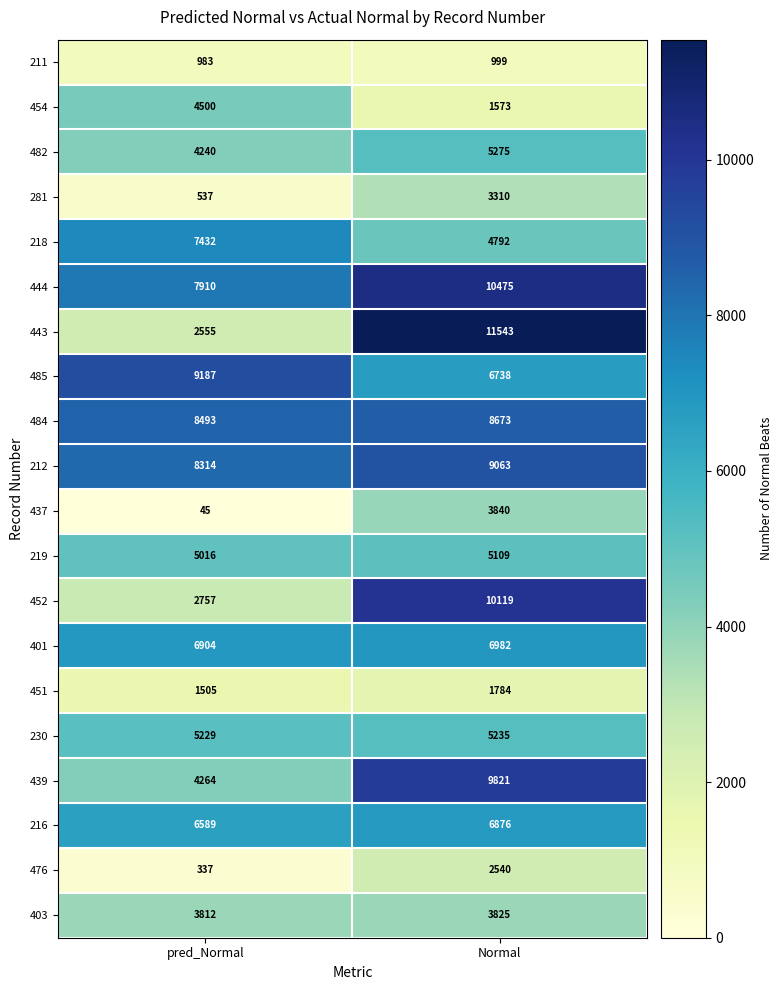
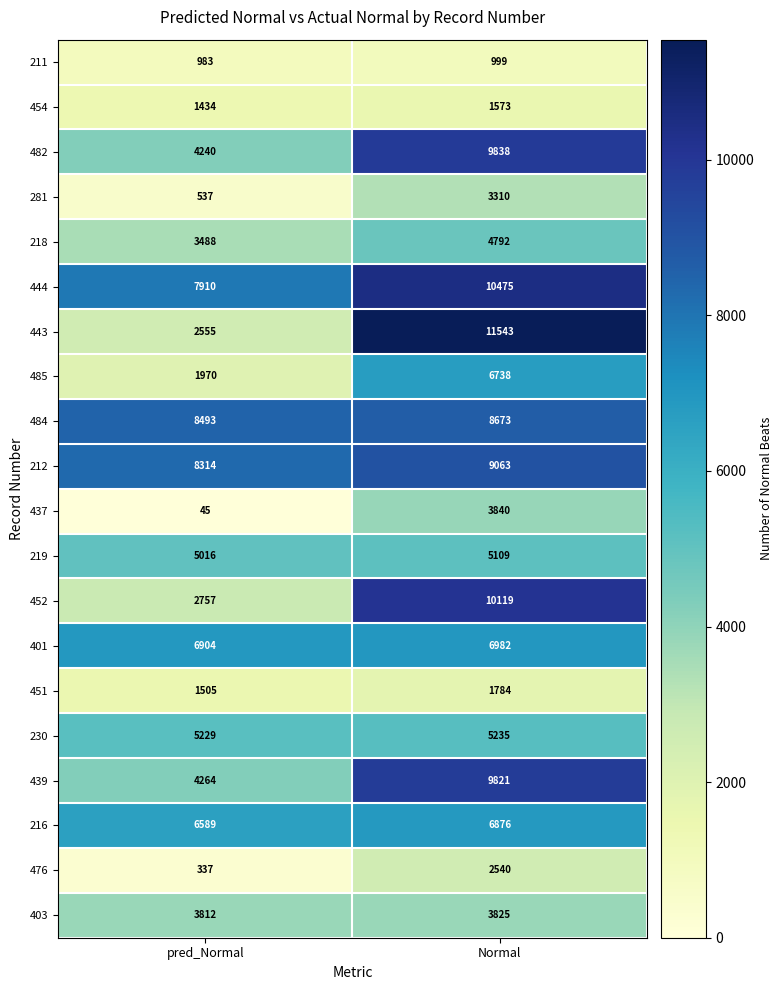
  {
    "211": {
      "pred_Normal": 983,
      "Normal": 999
    },
    "454": {
-     "pred_Normal": 4500,
+     "pred_Normal": 1434,
      "Normal": 1573
    },
    "482": {
      "pred_Normal": 4240,
-     "Normal": 5275
+     "Normal": 9838
    },
    "281": {
      "pred_Normal": 537,
      "Normal": 3310
    },
    "218": {
-     "pred_Normal": 7432,
+     "pred_Normal": 3488,
      "Normal": 4792
    },
    "444": {
      "pred_Normal": 7910,
      "Normal": 10475
    },
    "443": {
      "pred_Normal": 2555,
      "Normal": 11543
    },
    "485": {
-     "pred_Normal": 9187,
+     "pred_Normal": 1970,
      "Normal": 6738
    },
    "484": {
      "pred_Normal": 8493,
      "Normal": 8673
    },
    "212": {
      "pred_Normal": 8314,
      "Normal": 9063
    },
    "437": {
      "pred_Normal": 45,
      "Normal": 3840
    },
    "219": {
      "pred_Normal": 5016,
      "Normal": 5109
    },
    "452": {
      "pred_Normal": 2757,
      "Normal": 10119
    },
    "401": {
      "pred_Normal": 6904,
      "Normal": 6982
    },
    "451": {
      "pred_Normal": 1505,
      "Normal": 1784
    },
    "230": {
      "pred_Normal": 5229,
      "Normal": 5235
    },
    "439": {
      "pred_Normal": 4264,
      "Normal": 9821
    },
    "216": {
      "pred_Normal": 6589,
      "Normal": 6876
    },
    "476": {
      "pred_Normal": 337,
      "Normal": 2540
    },
    "403": {
      "pred_Normal": 3812,
      "Normal": 3825
    }
  }
